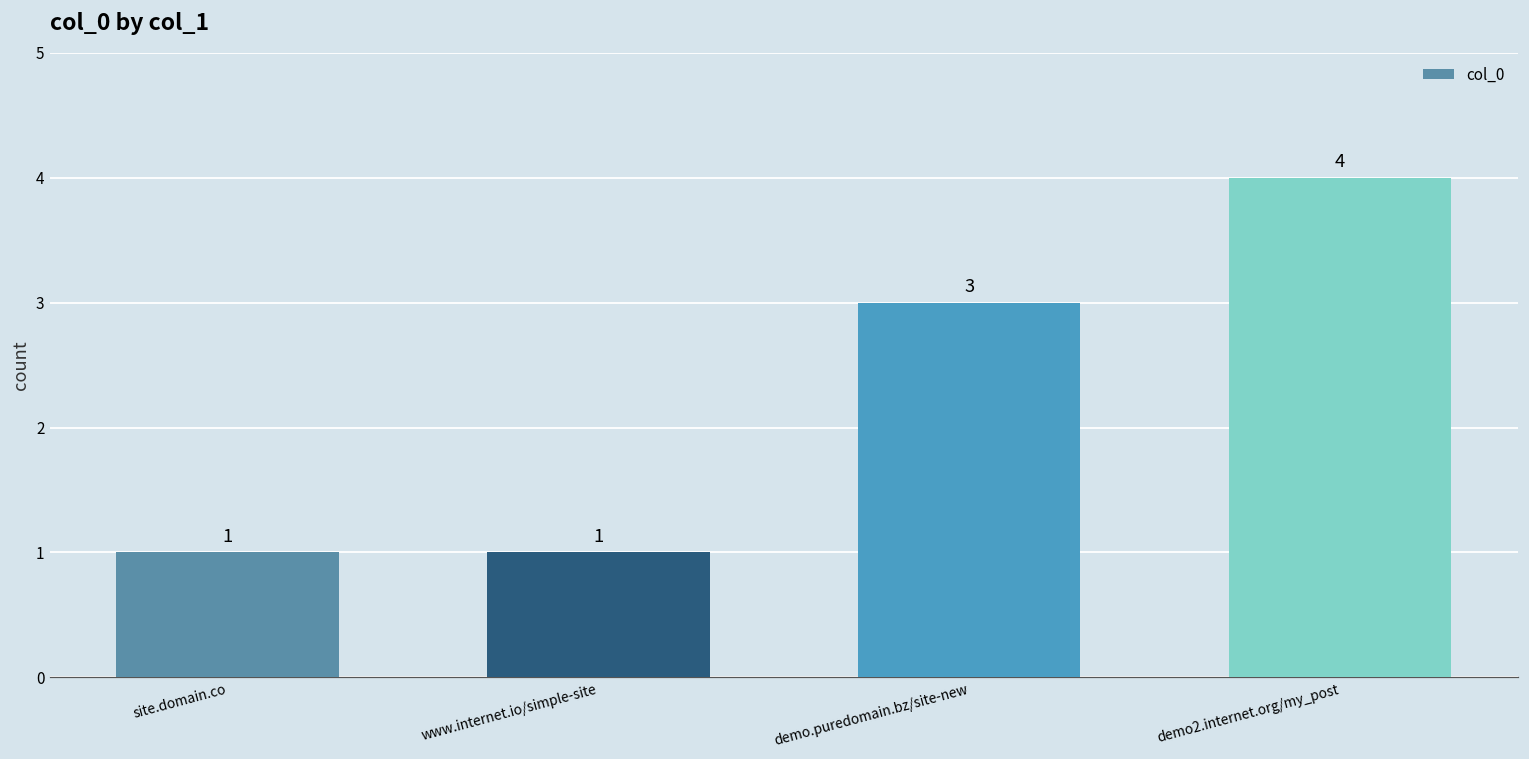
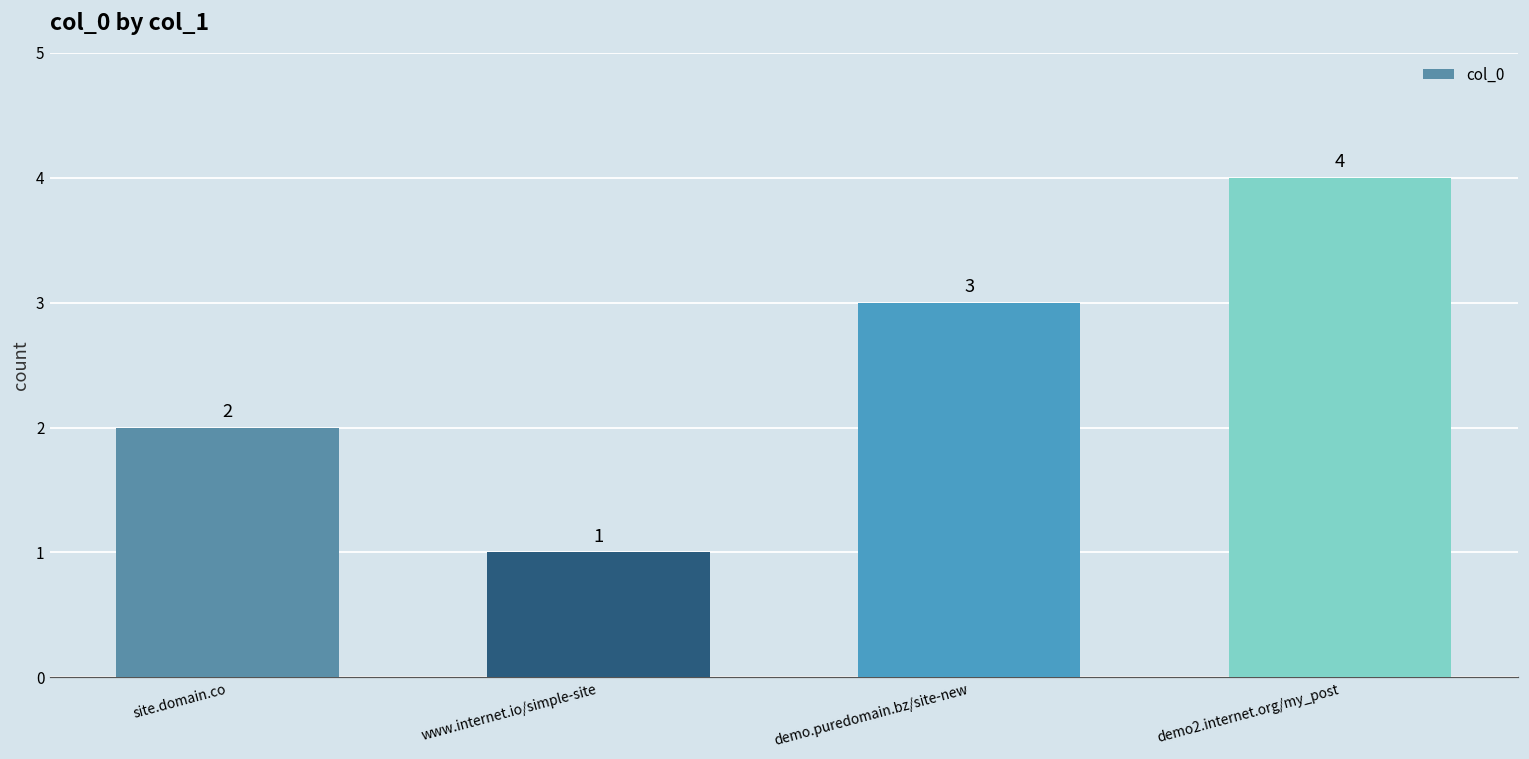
  {
-   "site.domain.co": 1,
+   "site.domain.co": 2,
    "www.internet.io/simple-site": 1,
    "demo.puredomain.bz/site-new": 3,
    "demo2.internet.org/my_post": 4
  }
